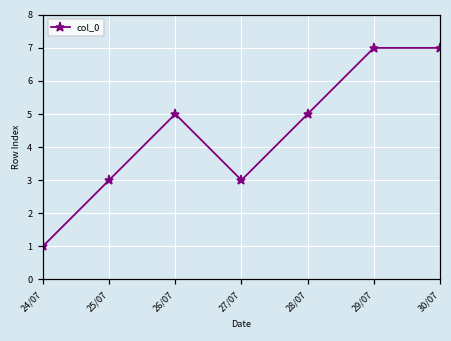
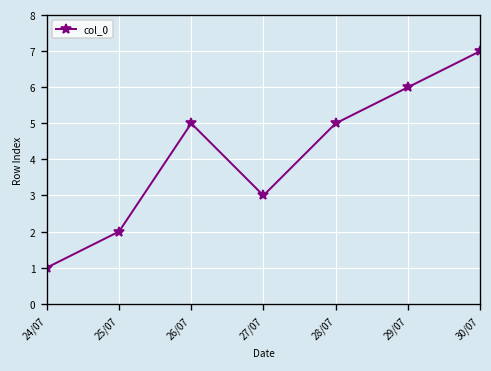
  {
    "24/07": 1,
-   "25/07": 3,
+   "25/07": 2,
    "26/07": 5,
    "27/07": 3,
    "28/07": 5,
-   "29/07": 7,
+   "29/07": 6,
    "30/07": 7
  }
